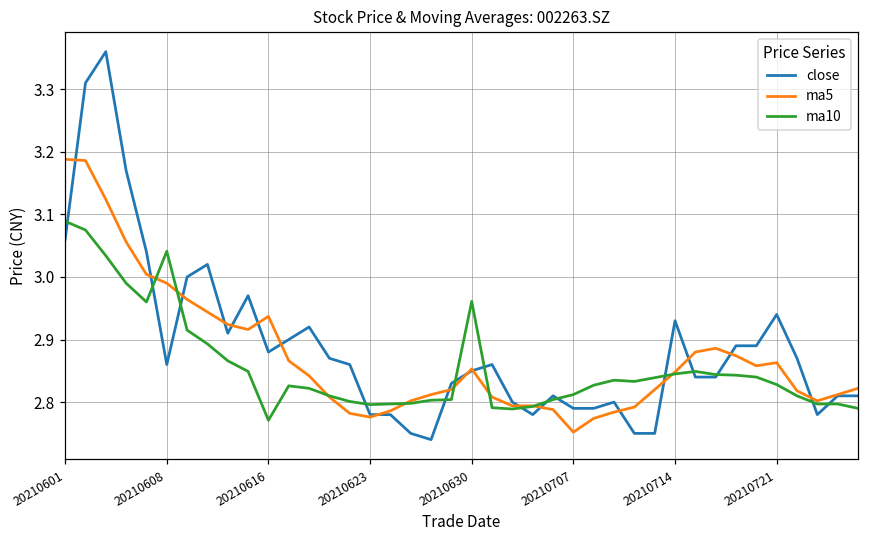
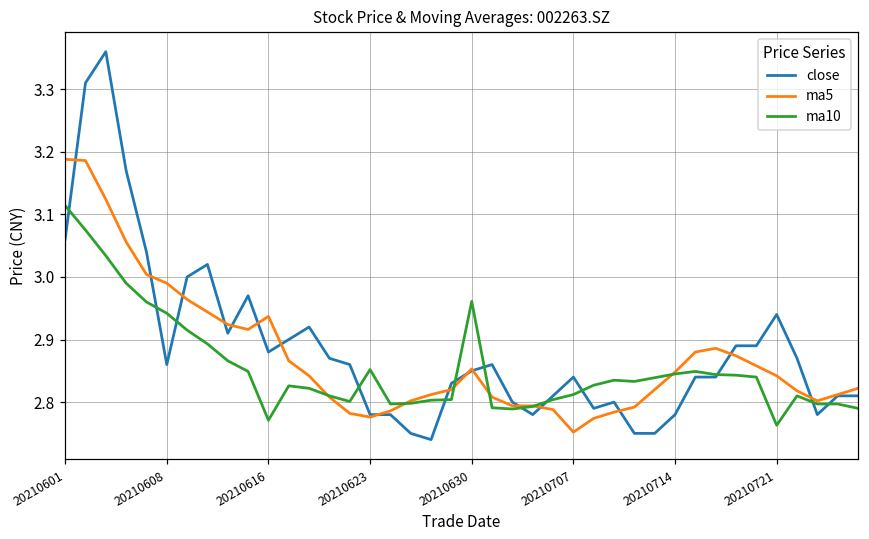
  {
    "close": {
      "20210601": 3.06,
      "20210608": 2.86,
      "20210616": 2.88,
-     "20210707": 2.79,
-     "20210714": 2.93,
+     "20210707": 2.84,
+     "20210714": 2.78,
      "20210721": 2.94
    },
    "ma5": {
      "20210601": 3.19,
      "20210608": 2.99,
      "20210616": 2.94,
      "20210707": 2.75,
-     "20210721": 2.86
+     "20210721": 2.84
    },
    "ma10": {
-     "20210601": 3.09,
-     "20210608": 3.04,
+     "20210601": 3.11,
+     "20210608": 2.94,
      "20210616": 2.77,
-     "20210623": 2.80,
+     "20210623": 2.85,
      "20210630": 2.96,
      "20210707": 2.81,
-     "20210721": 2.83
+     "20210721": 2.76
    }
  }
